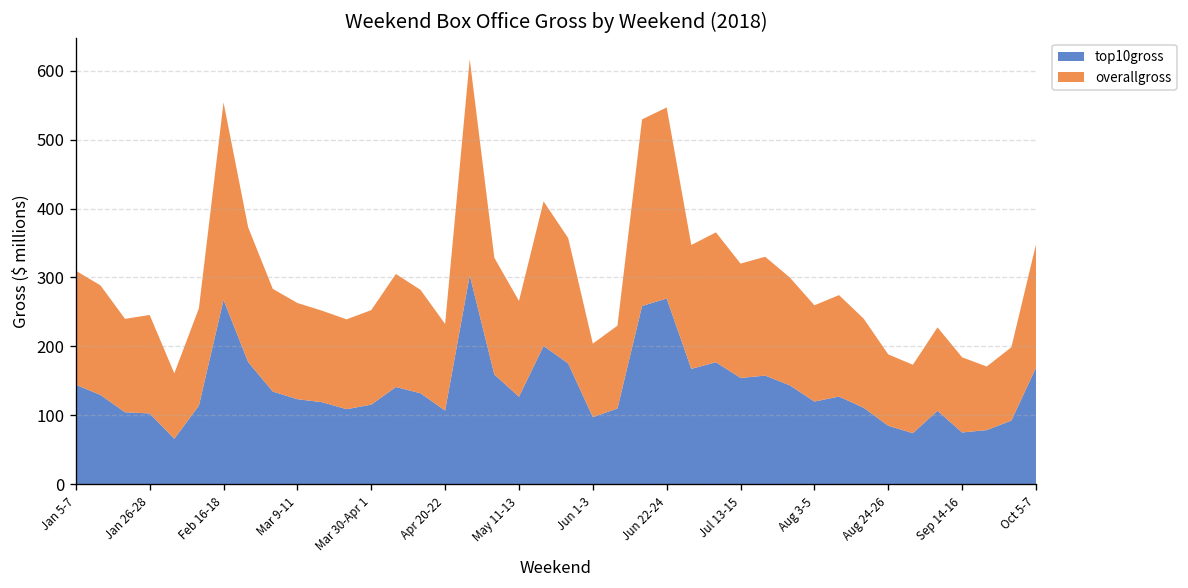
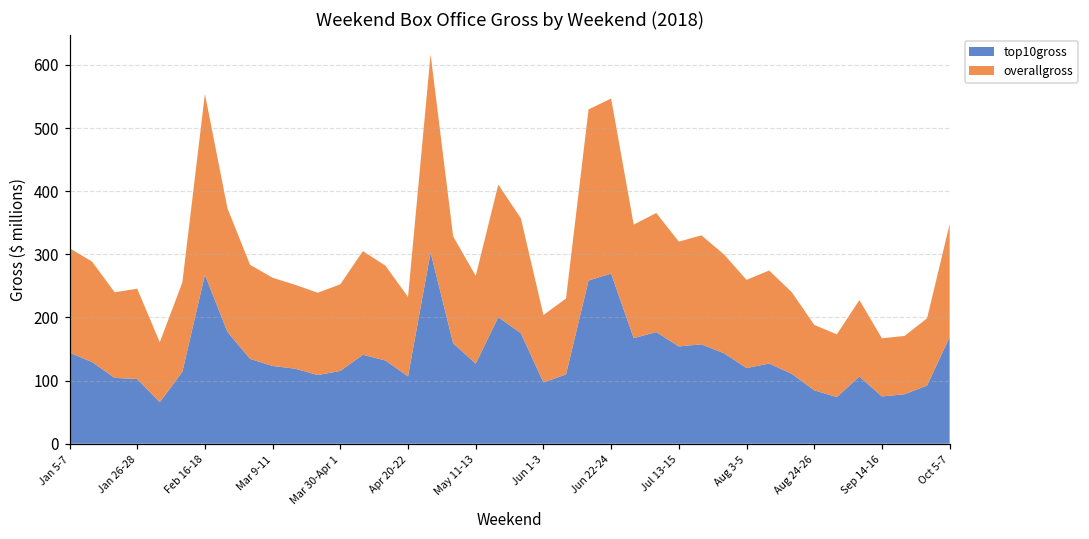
  {
    "top10gross": {
      "Jan 5-7": 140,
      "Jan 26-28": 100,
      "Feb 16-18": 270,
      "Mar 9-11": 120,
      "Mar 30-Apr 1": 120,
      "Apr 20-22": 110,
      "May 11-13": 130,
      "Jun 1-3": 100,
      "Jun 22-24": 270,
      "Jul 13-15": 150,
      "Aug 3-5": 120,
      "Aug 24-26": 80,
      "Sep 14-16": 70,
      "Oct 5-7": 170
    },
    "overallgross": {
      "Jan 5-7": 170,
      "Jan 26-28": 140,
      "Feb 16-18": 290,
      "Mar 9-11": 140,
      "Mar 30-Apr 1": 140,
      "Apr 20-22": 130,
      "May 11-13": 140,
      "Jun 1-3": 110,
      "Jun 22-24": 280,
      "Jul 13-15": 170,
      "Aug 3-5": 140,
      "Aug 24-26": 100,
-     "Sep 14-16": 110,
+     "Sep 14-16": 90,
      "Oct 5-7": 180
    }
  }
